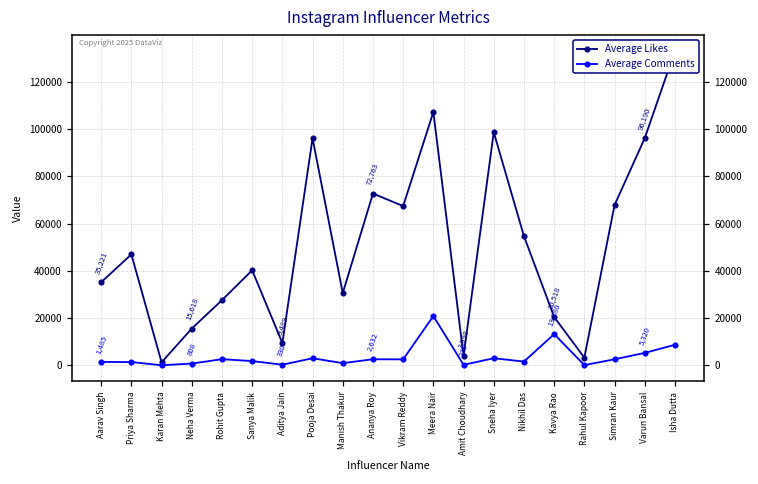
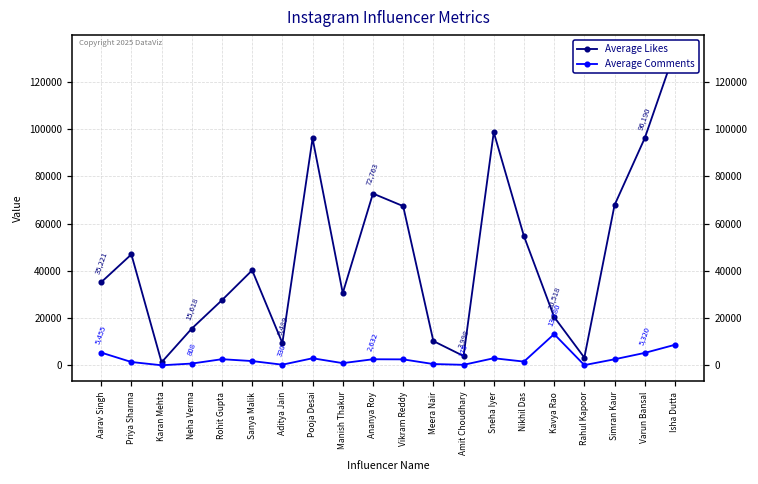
  {
    "Average Likes": {
      "Priya Sharma": "47000",
      "Karan Mehta": "1000",
      "Rohit Gupta": "28000",
      "Sanya Malik": "40000",
      "Pooja Desai": "96000",
      "Manish Thakur": "31000",
      "Vikram Reddy": "67000",
-     "Meera Nair": "107000",
+     "Meera Nair": "10000",
      "Sneha Iyer": "99000",
      "Nikhil Das": "55000",
      "Rahul Kapoor": "3000",
      "Simran Kaur": "68000"
    },
    "Average Comments": {
-     "Aarav Singh": "1,485",
+     "Aarav Singh": "5,455",
      "Neha Verma": "808",
      "Ananya Roy": "2,632",
-     "Meera Nair": "21000",
+     "Meera Nair": "1000",
      "Varun Bansal": "5,320"
    }
  }
